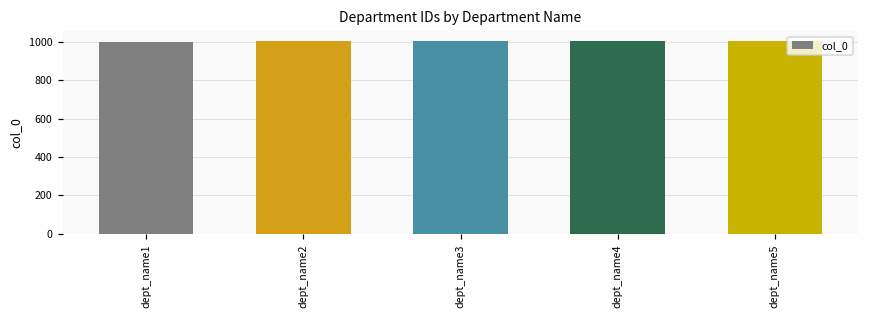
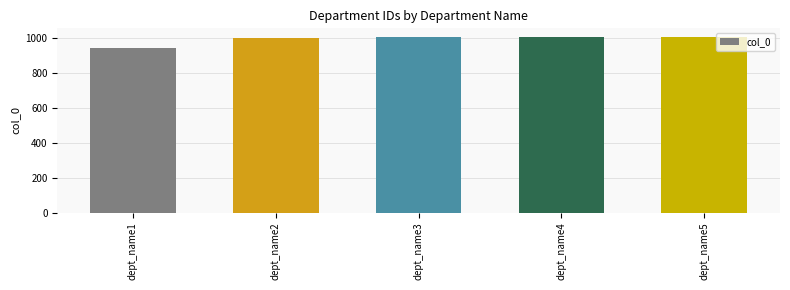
  {
-   "dept_name1": 1000,
+   "dept_name1": 940,
    "dept_name2": 1000,
    "dept_name3": 1000,
    "dept_name4": 1000,
    "dept_name5": 1010
  }
